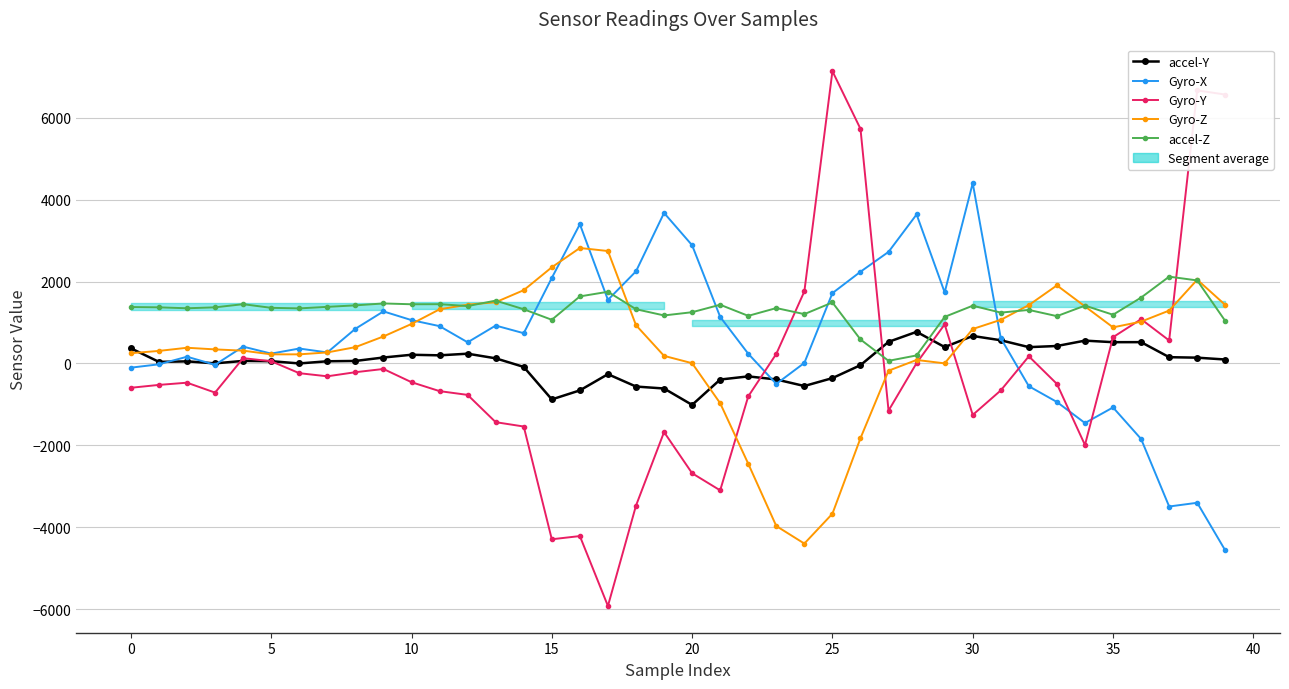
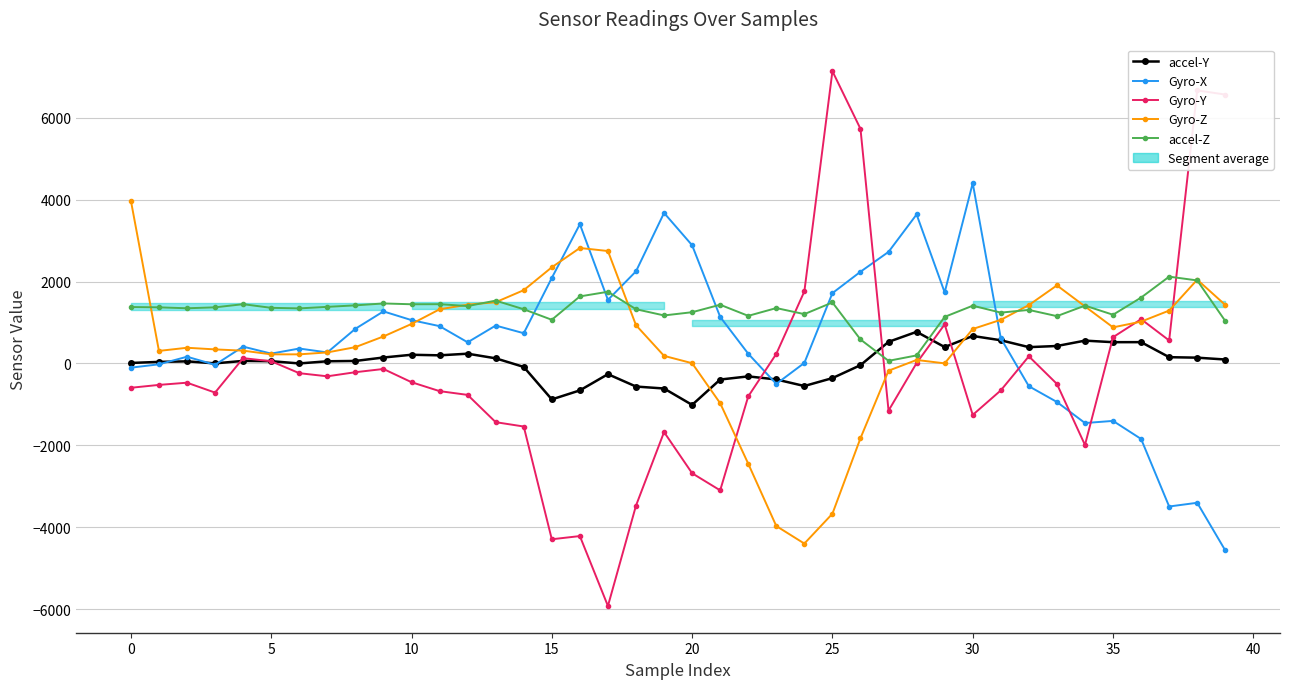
  {
    "accel-Y": {
-     "0": 400,
+     "0": 0,
      "10": 200,
      "15": -900,
      "20": -1000,
      "25": -400,
      "30": 700,
      "35": 500
    },
    "Gyro-X": {
      "0": -100,
      "10": 1100,
      "15": 2100,
      "20": 2900,
      "25": 1700,
      "30": 4400,
-     "35": -1100
+     "35": -1400
    },
    "Gyro-Y": {
      "0": -600,
      "10": -500,
      "15": -4300,
      "20": -2700,
      "25": 7100,
      "30": -1300,
      "35": 600
    },
    "Gyro-Z": {
-     "0": 300,
+     "0": 4000,
      "10": 1000,
      "15": 2300,
      "20": 0,
      "25": -3700,
      "30": 800,
      "35": 900
    },
    "accel-Z": {
      "0": 1400,
      "5": 1400,
      "15": 1100,
      "20": 1300,
      "25": 1500,
      "30": 1400,
      "35": 1200
    }
  }
